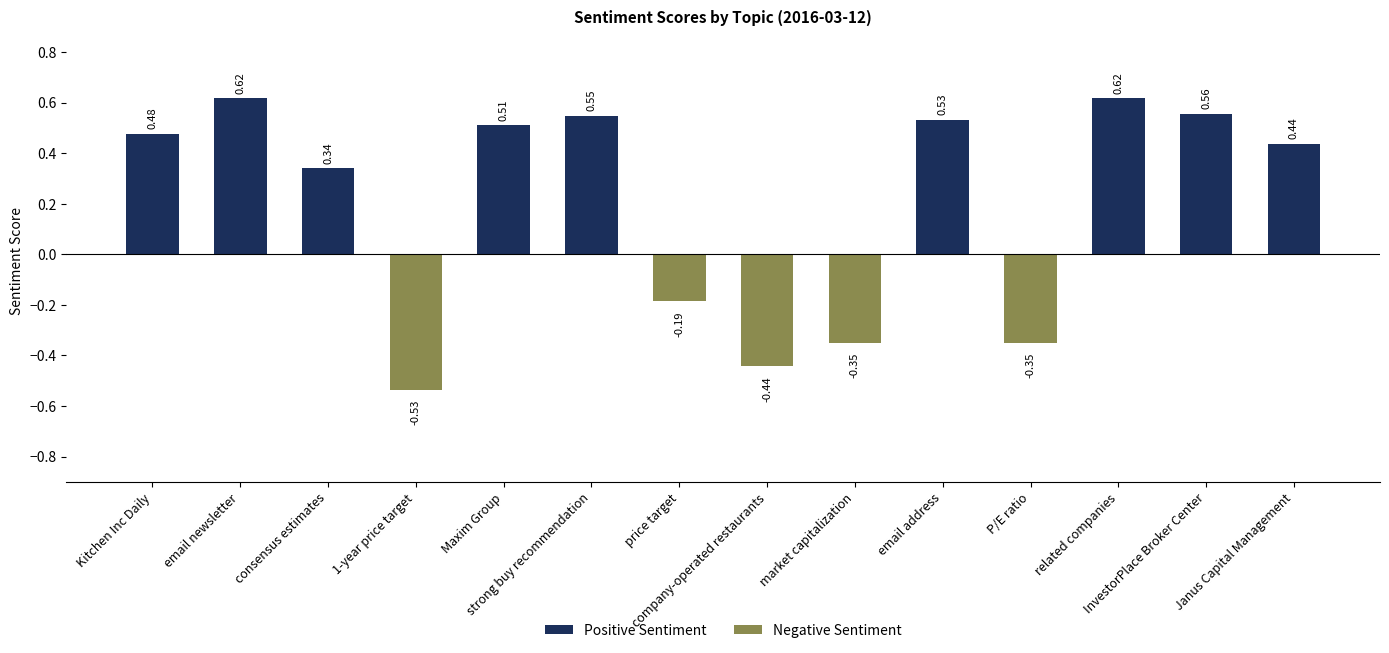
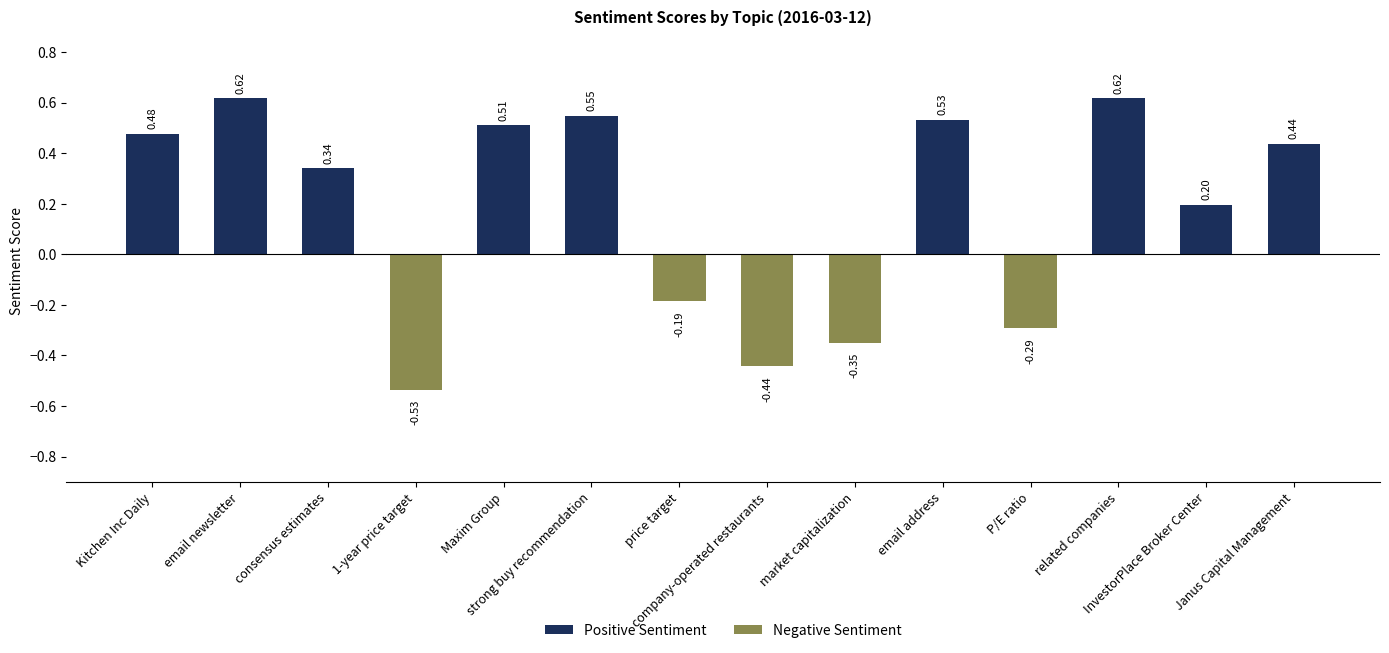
  {
    "Positive Sentiment": {
      "Kitchen Inc Daily": 0.48,
      "email newsletter": 0.62,
      "consensus estimates": 0.34,
      "Maxim Group": 0.51,
      "strong buy recommendation": 0.55,
      "email address": 0.53,
      "related companies": 0.62,
-     "InvestorPlace Broker Center": 0.56,
+     "InvestorPlace Broker Center": 0.20,
      "Janus Capital Management": 0.44
    },
    "Negative Sentiment": {
      "1-year price target": -0.53,
      "price target": -0.19,
      "company-operated restaurants": -0.44,
      "market capitalization": -0.35,
-     "P/E ratio": -0.35
+     "P/E ratio": -0.29
    }
  }
